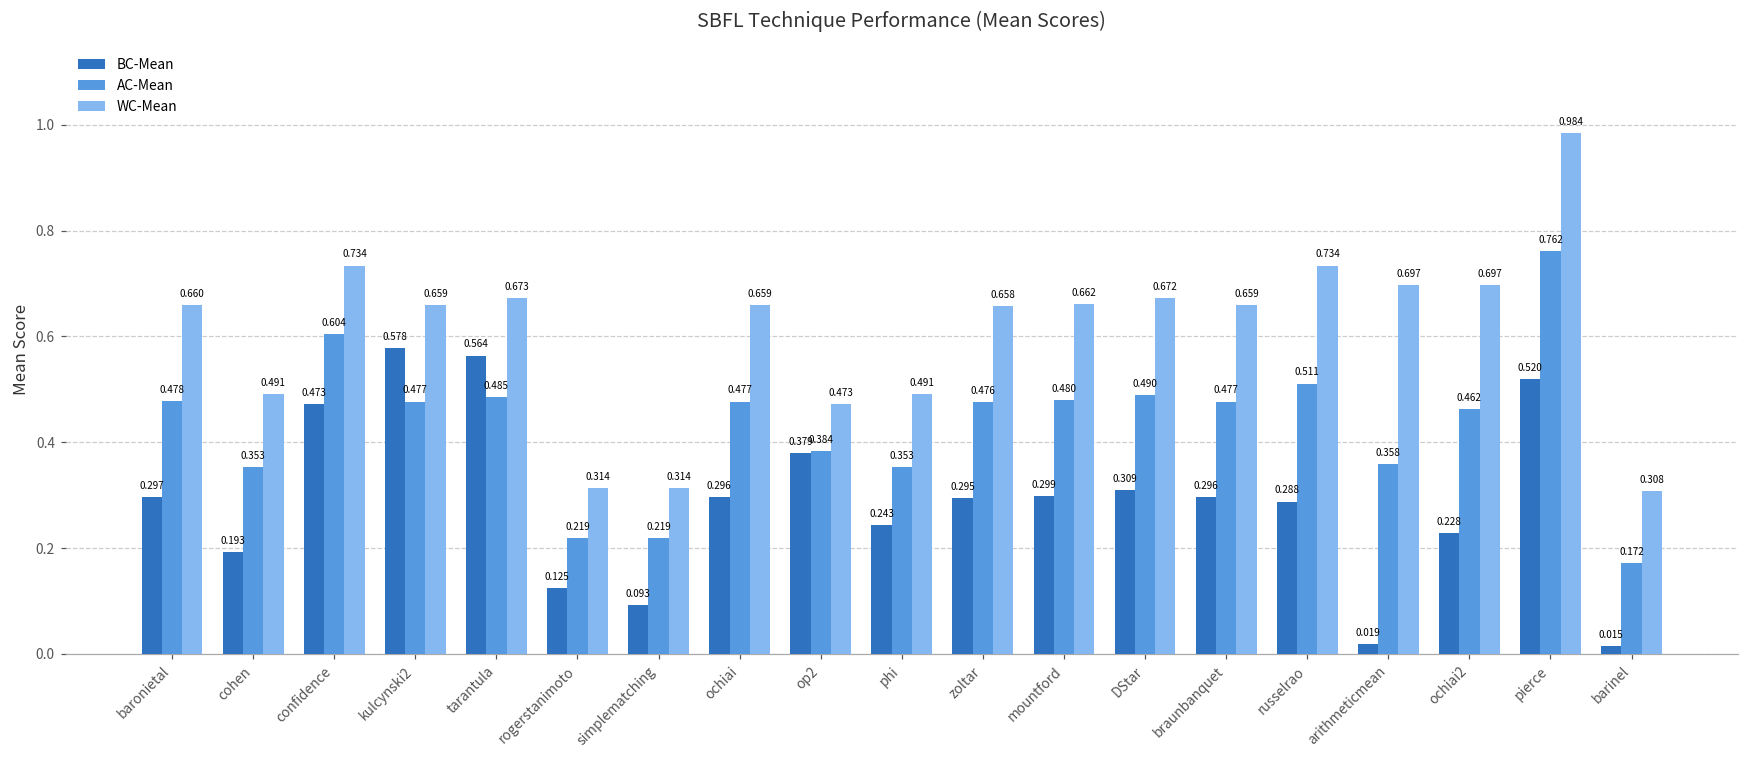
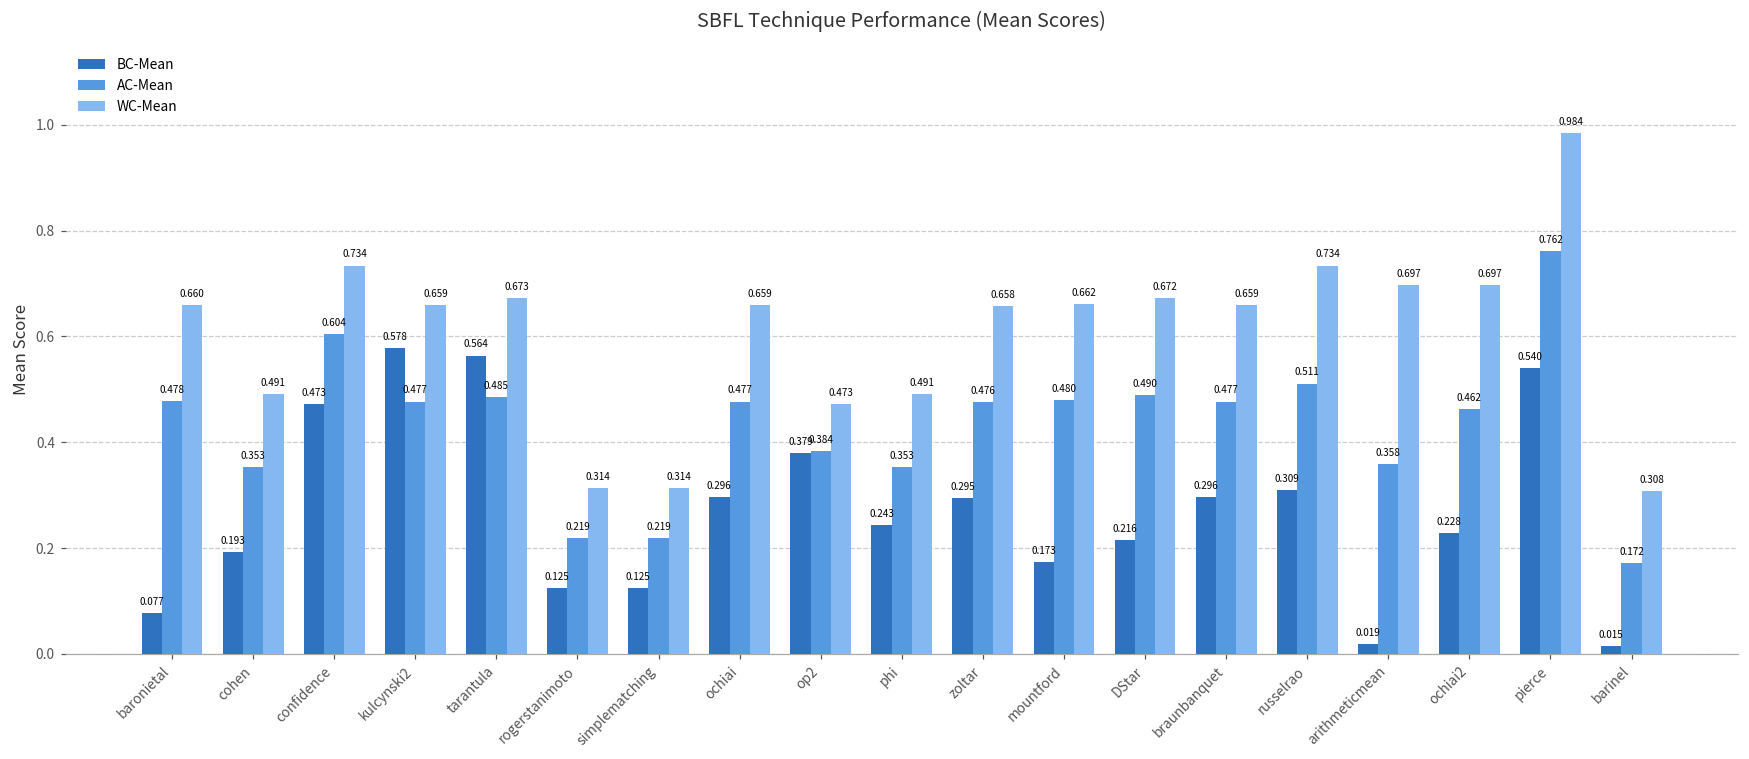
  {
    "BC-Mean": {
-     "baronietal": 0.297,
+     "baronietal": 0.077,
      "cohen": 0.193,
      "confidence": 0.473,
      "kulcynski2": 0.578,
      "tarantula": 0.564,
      "rogerstanimoto": 0.125,
-     "simplematching": 0.093,
+     "simplematching": 0.125,
      "ochiai": 0.296,
      "op2": 0.379,
      "phi": 0.243,
      "zoltar": 0.295,
-     "mountford": 0.299,
-     "DStar": 0.309,
+     "mountford": 0.173,
+     "DStar": 0.216,
      "braunbanquet": 0.296,
-     "russelrao": 0.288,
+     "russelrao": 0.309,
      "arithmeticmean": 0.019,
      "ochiai2": 0.228,
-     "pierce": 0.520,
+     "pierce": 0.540,
      "barinel": 0.015
    }
  }
